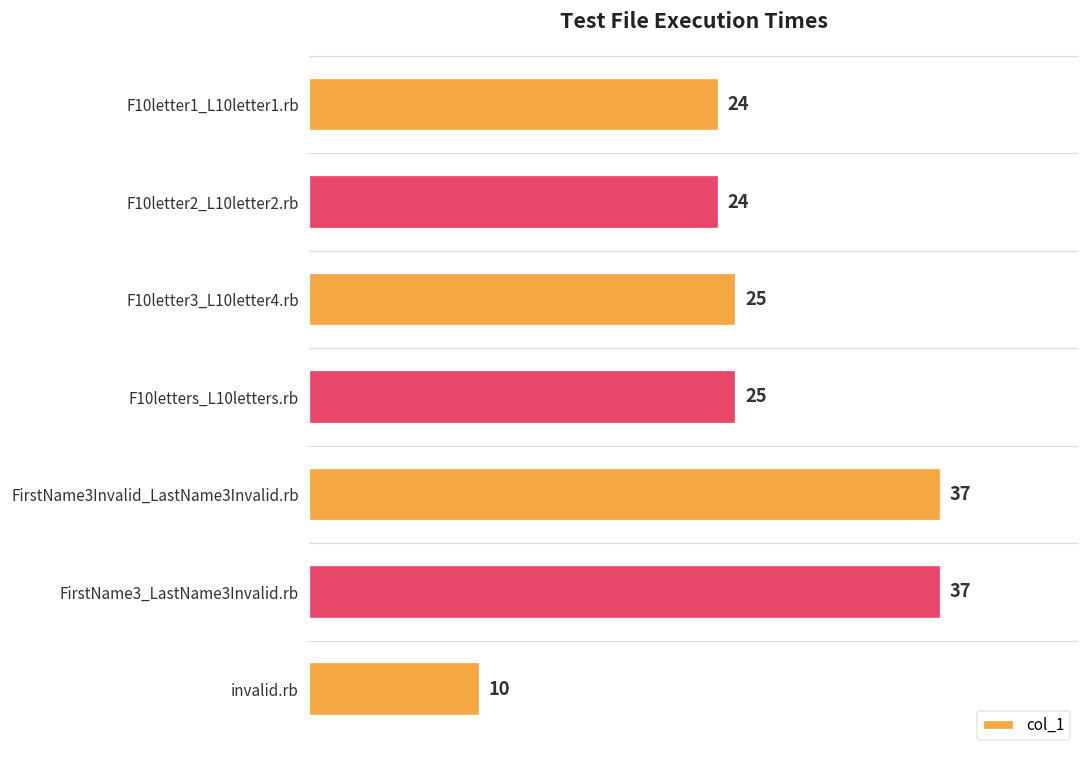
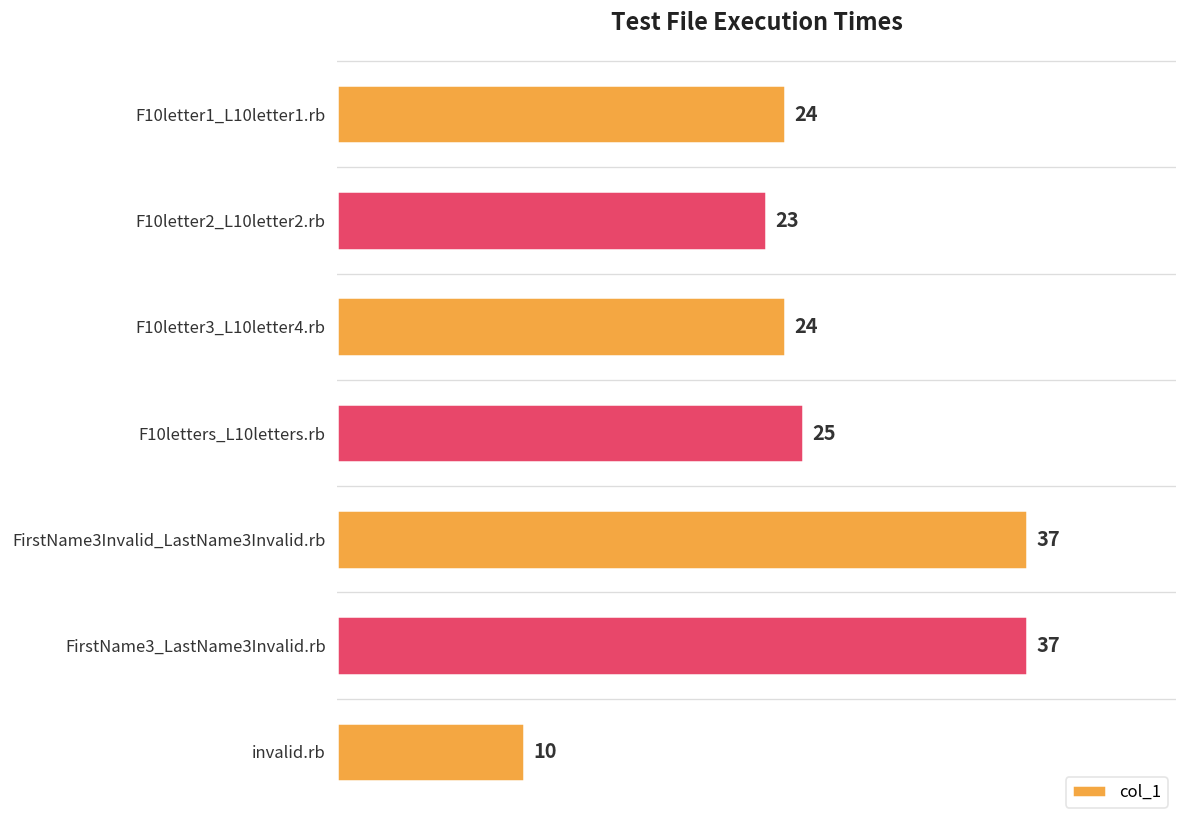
  {
    "F10letter1_L10letter1.rb": 24,
-   "F10letter2_L10letter2.rb": 24,
-   "F10letter3_L10letter4.rb": 25,
+   "F10letter2_L10letter2.rb": 23,
+   "F10letter3_L10letter4.rb": 24,
    "F10letters_L10letters.rb": 25,
    "FirstName3Invalid_LastName3Invalid.rb": 37,
    "FirstName3_LastName3Invalid.rb": 37,
    "invalid.rb": 10
  }
